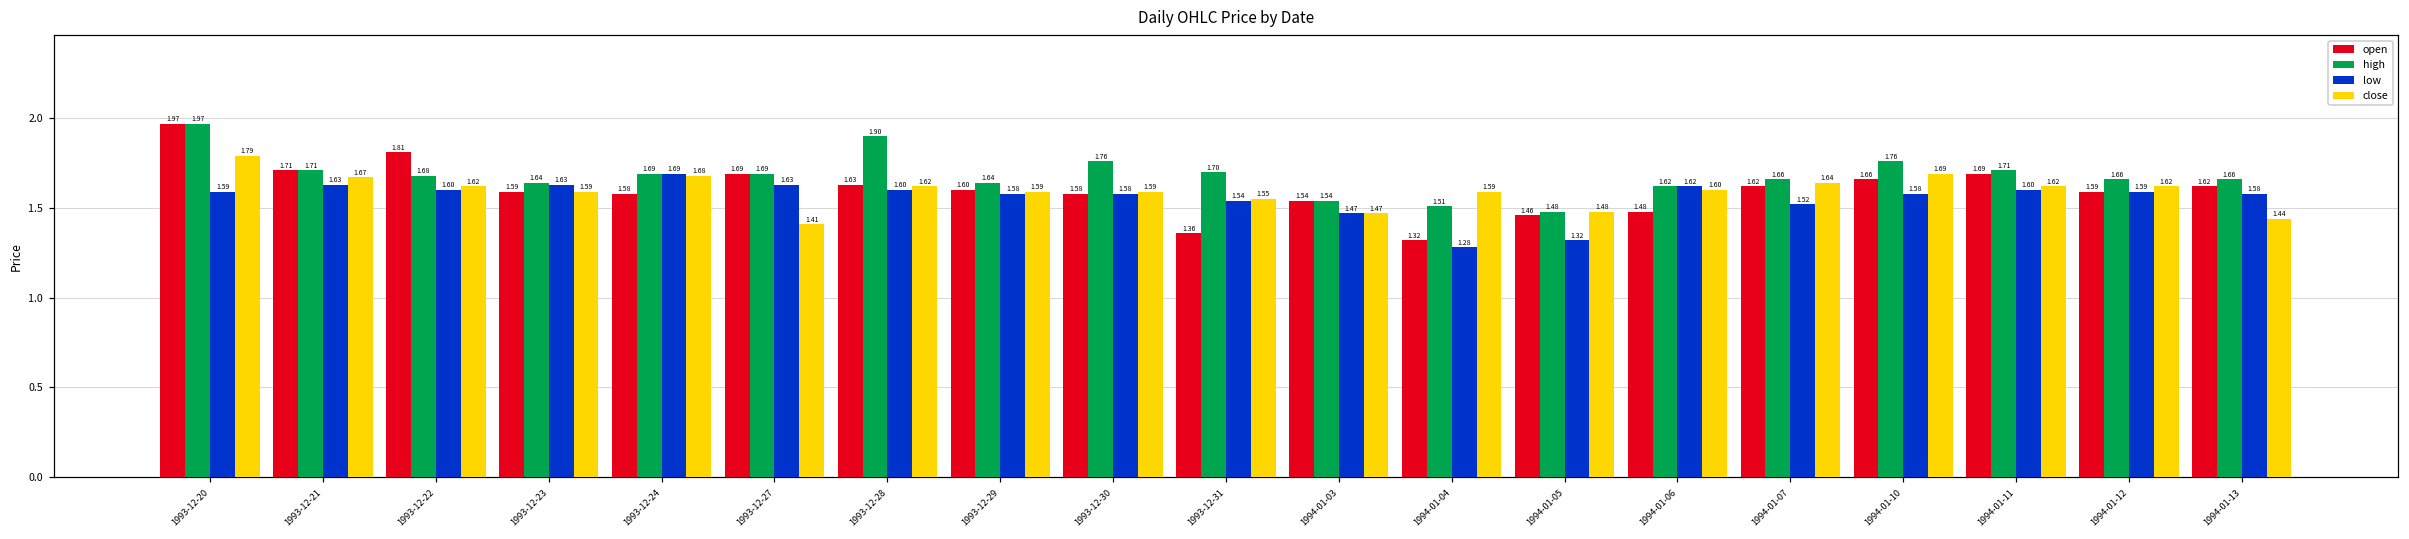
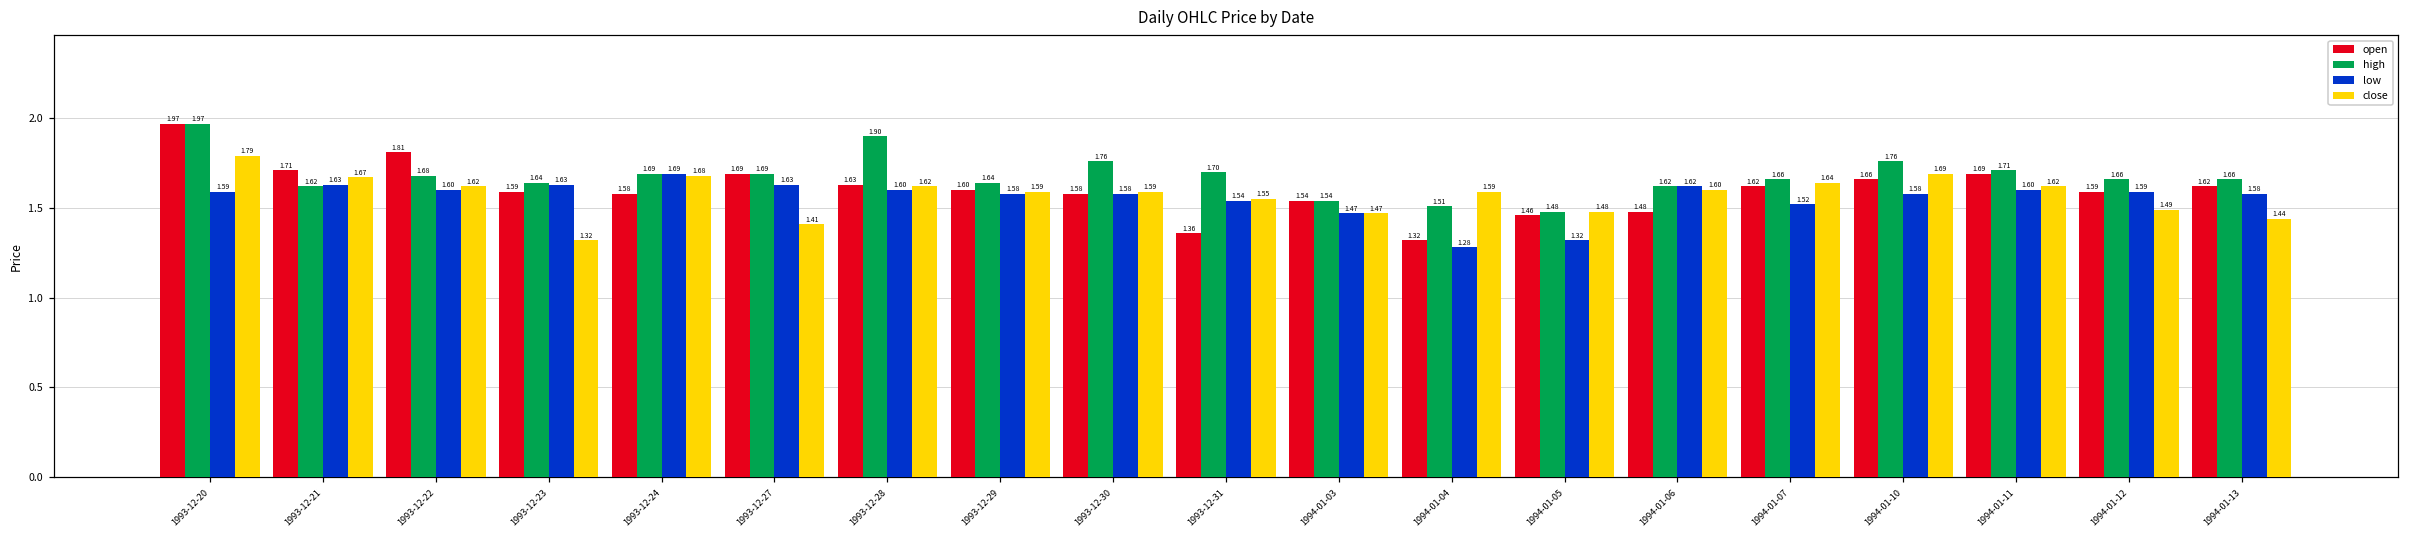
  {
    "open": {
      "1993-12-20": 1.97,
      "1993-12-21": 1.71,
      "1993-12-22": 1.81,
      "1993-12-23": 1.59,
      "1993-12-24": 1.58,
      "1993-12-27": 1.69,
      "1993-12-28": 1.63,
      "1993-12-29": 1.60,
      "1993-12-30": 1.58,
      "1993-12-31": 1.36,
      "1994-01-03": 1.54,
      "1994-01-04": 1.32,
      "1994-01-05": 1.46,
      "1994-01-06": 1.48,
      "1994-01-07": 1.62,
      "1994-01-10": 1.66,
      "1994-01-11": 1.69,
      "1994-01-12": 1.59,
      "1994-01-13": 1.62
    },
    "high": {
      "1993-12-20": 1.97,
-     "1993-12-21": 1.71,
+     "1993-12-21": 1.62,
      "1993-12-22": 1.68,
      "1993-12-23": 1.64,
      "1993-12-24": 1.69,
      "1993-12-27": 1.69,
      "1993-12-28": 1.90,
      "1993-12-29": 1.64,
      "1993-12-30": 1.76,
      "1993-12-31": 1.70,
      "1994-01-03": 1.54,
      "1994-01-04": 1.51,
      "1994-01-05": 1.48,
      "1994-01-06": 1.62,
      "1994-01-07": 1.66,
      "1994-01-10": 1.76,
      "1994-01-11": 1.71,
      "1994-01-12": 1.66,
      "1994-01-13": 1.66
    },
    "low": {
      "1993-12-20": 1.59,
      "1993-12-21": 1.63,
      "1993-12-22": 1.60,
      "1993-12-23": 1.63,
      "1993-12-24": 1.69,
      "1993-12-27": 1.63,
      "1993-12-28": 1.60,
      "1993-12-29": 1.58,
      "1993-12-30": 1.58,
      "1993-12-31": 1.54,
      "1994-01-03": 1.47,
      "1994-01-04": 1.28,
      "1994-01-05": 1.32,
      "1994-01-06": 1.62,
      "1994-01-07": 1.52,
      "1994-01-10": 1.58,
      "1994-01-11": 1.60,
      "1994-01-12": 1.59,
      "1994-01-13": 1.58
    },
    "close": {
      "1993-12-20": 1.79,
      "1993-12-21": 1.67,
      "1993-12-22": 1.62,
-     "1993-12-23": 1.59,
+     "1993-12-23": 1.32,
      "1993-12-24": 1.68,
      "1993-12-27": 1.41,
      "1993-12-28": 1.62,
      "1993-12-29": 1.59,
      "1993-12-30": 1.59,
      "1993-12-31": 1.55,
      "1994-01-03": 1.47,
      "1994-01-04": 1.59,
      "1994-01-05": 1.48,
      "1994-01-06": 1.60,
      "1994-01-07": 1.64,
      "1994-01-10": 1.69,
      "1994-01-11": 1.62,
-     "1994-01-12": 1.62,
+     "1994-01-12": 1.49,
      "1994-01-13": 1.44
    }
  }
